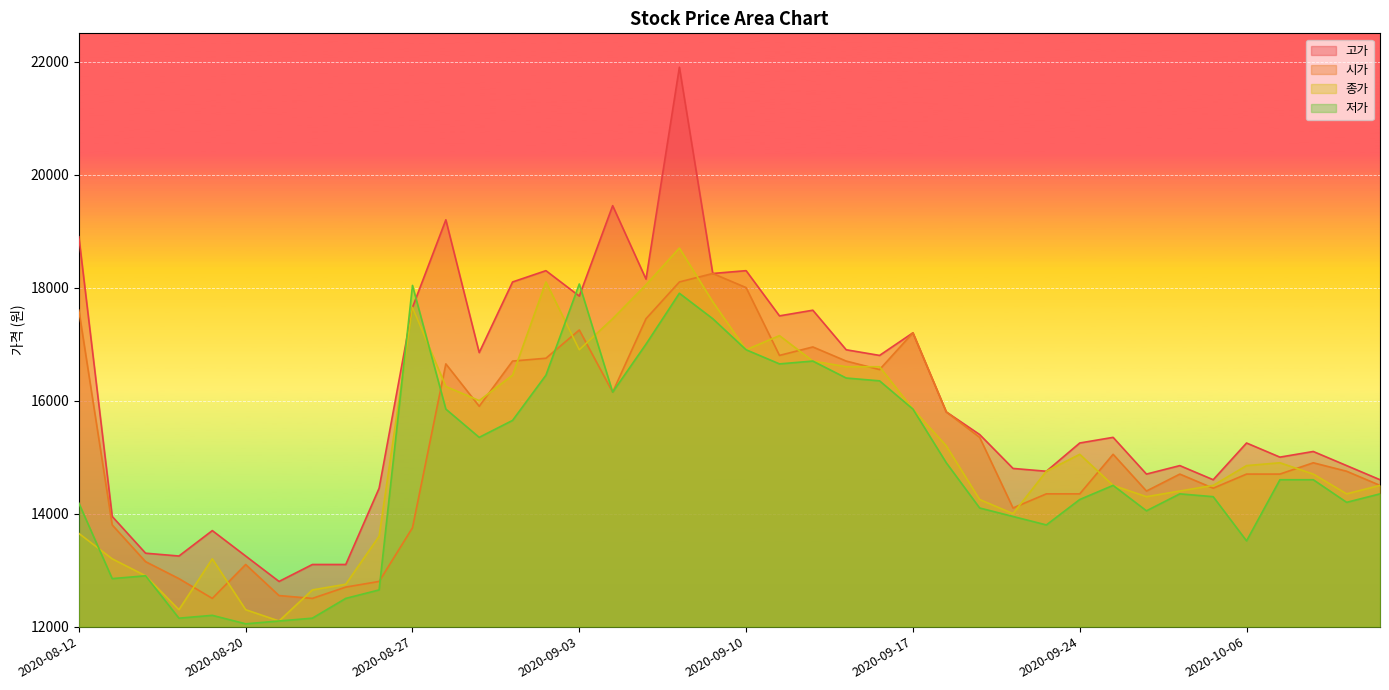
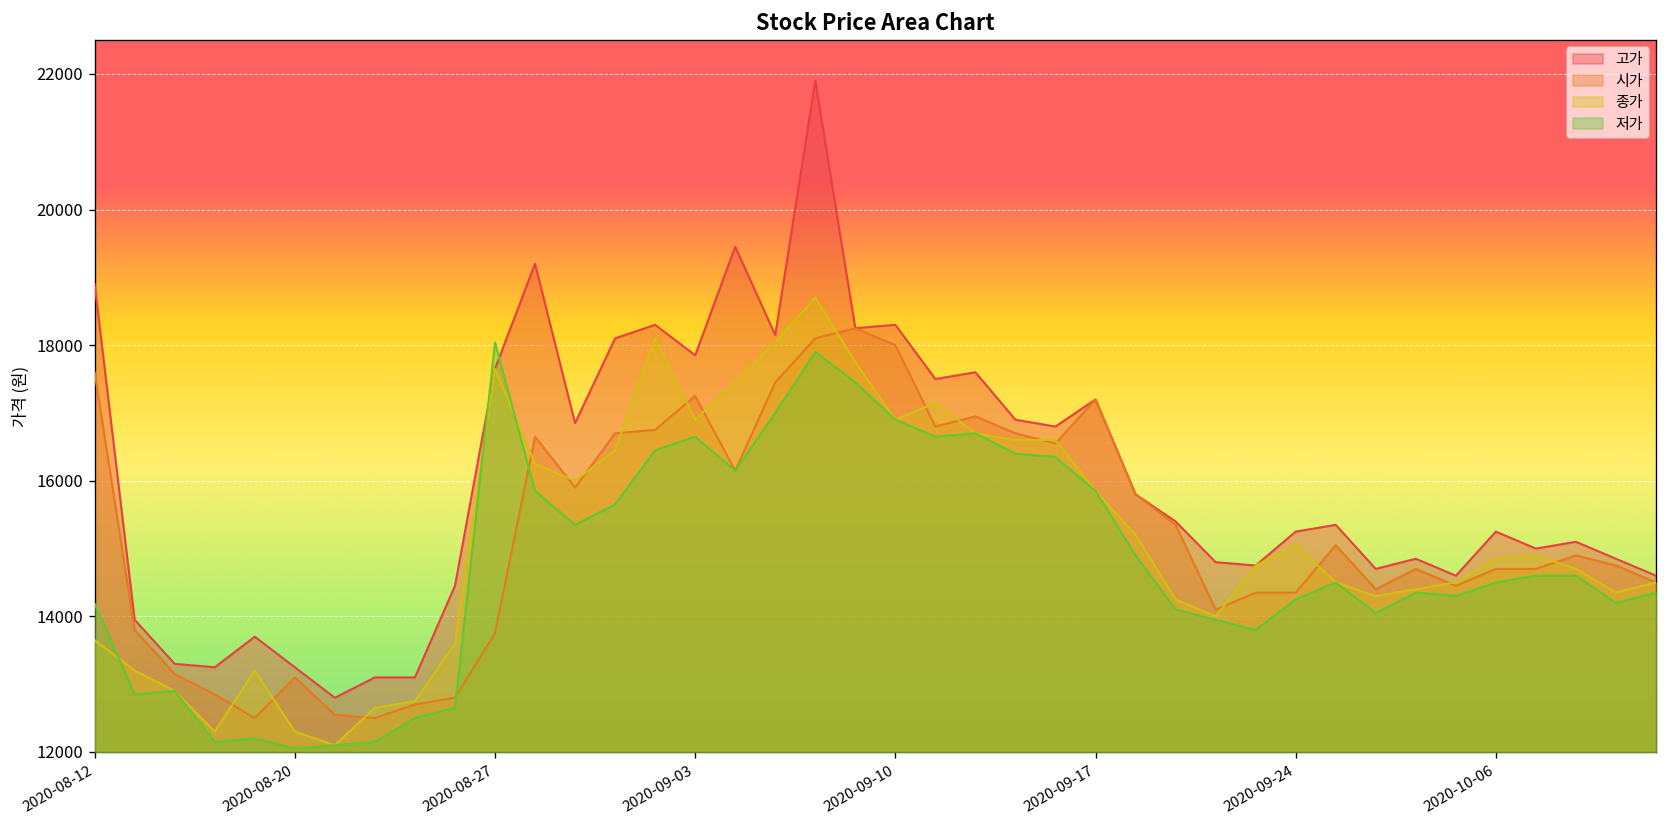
  {
    "저가": {
      "2020-08-12": 14200,
      "2020-08-20": 12100,
      "2020-08-27": 18000,
-     "2020-09-03": 18100,
+     "2020-09-03": 16700,
      "2020-09-24": 14300,
-     "2020-10-06": 13500
+     "2020-10-06": 14500
    }
  }
